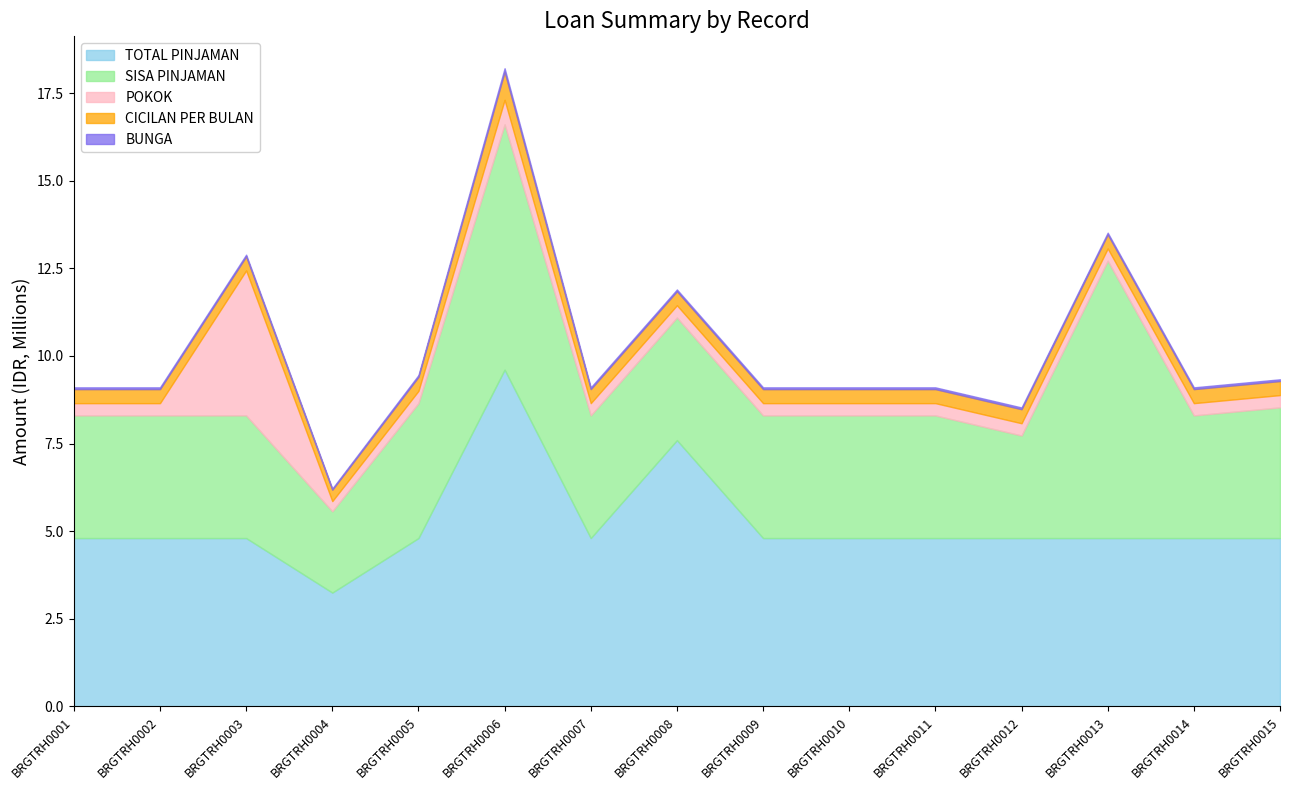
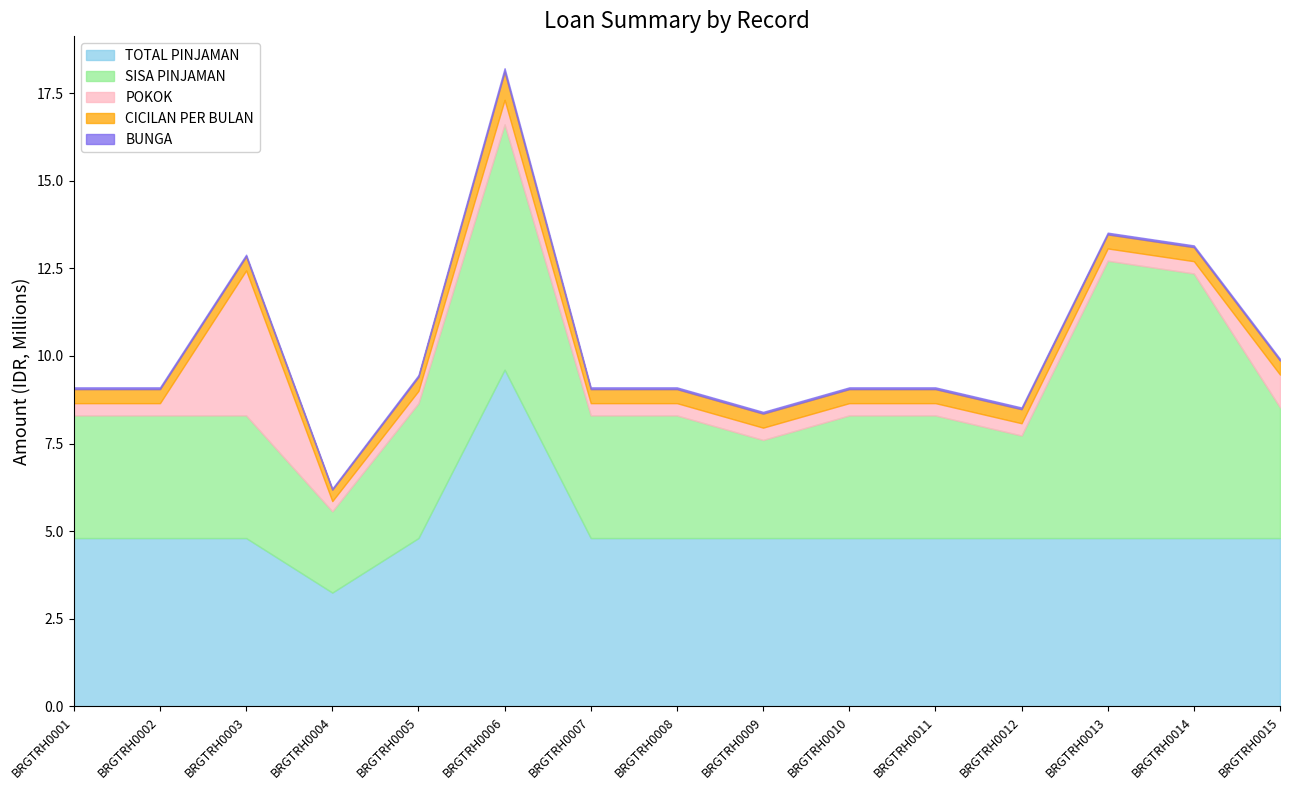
  {
    "TOTAL PINJAMAN": {
      "BRGTRH0001": 4.8,
      "BRGTRH0002": 4.8,
      "BRGTRH0003": 4.8,
      "BRGTRH0004": 3.2,
      "BRGTRH0005": 4.8,
      "BRGTRH0006": 9.6,
      "BRGTRH0007": 4.8,
-     "BRGTRH0008": 7.6,
+     "BRGTRH0008": 4.8,
      "BRGTRH0009": 4.8,
      "BRGTRH0010": 4.8,
      "BRGTRH0011": 4.8,
      "BRGTRH0012": 4.8,
      "BRGTRH0013": 4.8,
      "BRGTRH0014": 4.8,
      "BRGTRH0015": 4.8
    },
    "SISA PINJAMAN": {
      "BRGTRH0001": 3.5,
      "BRGTRH0002": 3.5,
      "BRGTRH0003": 3.5,
      "BRGTRH0004": 2.3,
      "BRGTRH0005": 3.8,
      "BRGTRH0006": 7.0,
      "BRGTRH0007": 3.5,
      "BRGTRH0008": 3.5,
-     "BRGTRH0009": 3.5,
+     "BRGTRH0009": 2.8,
      "BRGTRH0010": 3.5,
      "BRGTRH0011": 3.5,
      "BRGTRH0012": 2.9,
      "BRGTRH0013": 7.9,
-     "BRGTRH0014": 3.5,
+     "BRGTRH0014": 7.5,
      "BRGTRH0015": 3.7
    },
    "POKOK": {
      "BRGTRH0001": 0.3,
      "BRGTRH0002": 0.3,
      "BRGTRH0003": 4.1,
      "BRGTRH0004": 0.3,
      "BRGTRH0005": 0.3,
      "BRGTRH0006": 0.7,
      "BRGTRH0007": 0.3,
      "BRGTRH0008": 0.3,
      "BRGTRH0009": 0.3,
      "BRGTRH0010": 0.3,
      "BRGTRH0011": 0.3,
      "BRGTRH0012": 0.3,
      "BRGTRH0013": 0.3,
      "BRGTRH0014": 0.3,
-     "BRGTRH0015": 0.3
+     "BRGTRH0015": 0.9
    },
    "CICILAN PER BULAN": {
      "BRGTRH0006": 0.8
    },
    "BUNGA": {
      "BRGTRH0006": 0.1
    }
  }
